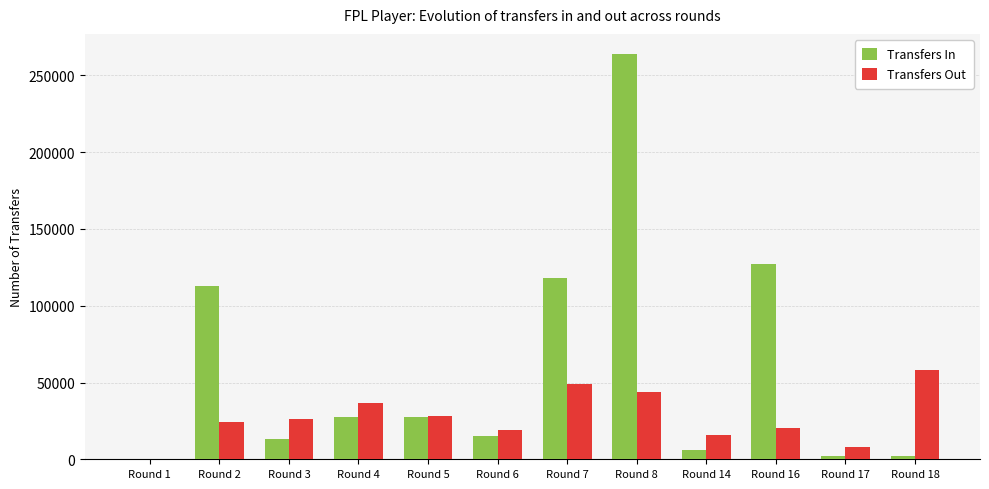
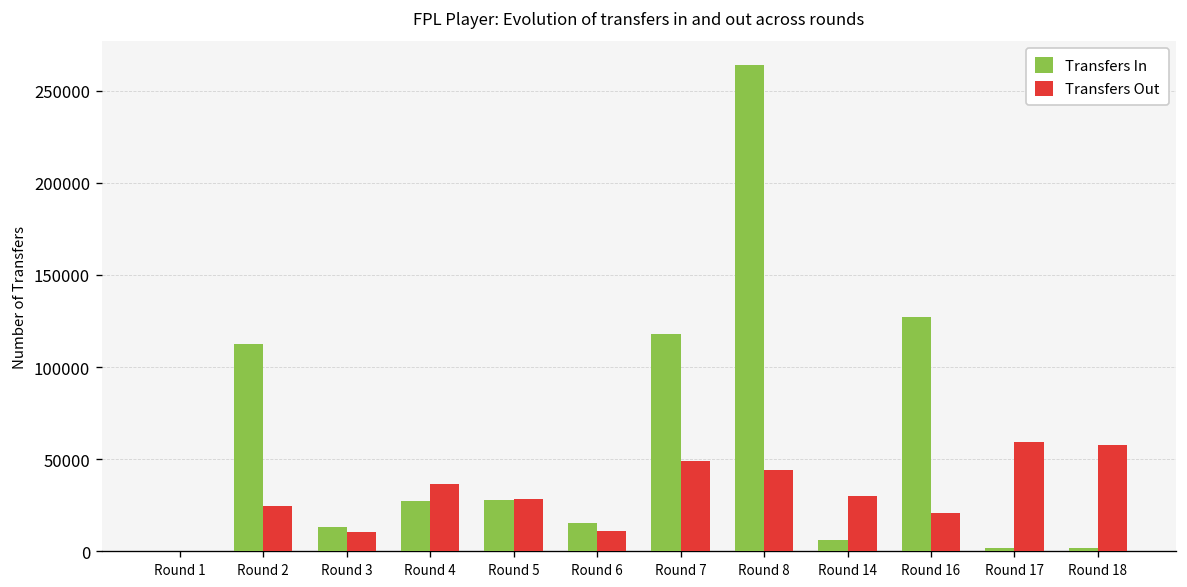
  {
    "Transfers In": {
      "Round 1": 0,
      "Round 2": 113000,
      "Round 3": 13000,
      "Round 4": 27000,
      "Round 5": 28000,
      "Round 6": 15000,
      "Round 7": 118000,
      "Round 8": 264000,
      "Round 14": 6000,
      "Round 16": 127000,
      "Round 17": 2000,
      "Round 18": 2000
    },
    "Transfers Out": {
      "Round 1": 0,
      "Round 2": 24000,
-     "Round 3": 26000,
+     "Round 3": 10000,
      "Round 4": 37000,
      "Round 5": 28000,
-     "Round 6": 19000,
+     "Round 6": 11000,
      "Round 7": 49000,
      "Round 8": 44000,
-     "Round 14": 16000,
+     "Round 14": 30000,
      "Round 16": 21000,
-     "Round 17": 8000,
+     "Round 17": 60000,
      "Round 18": 58000
    }
  }
